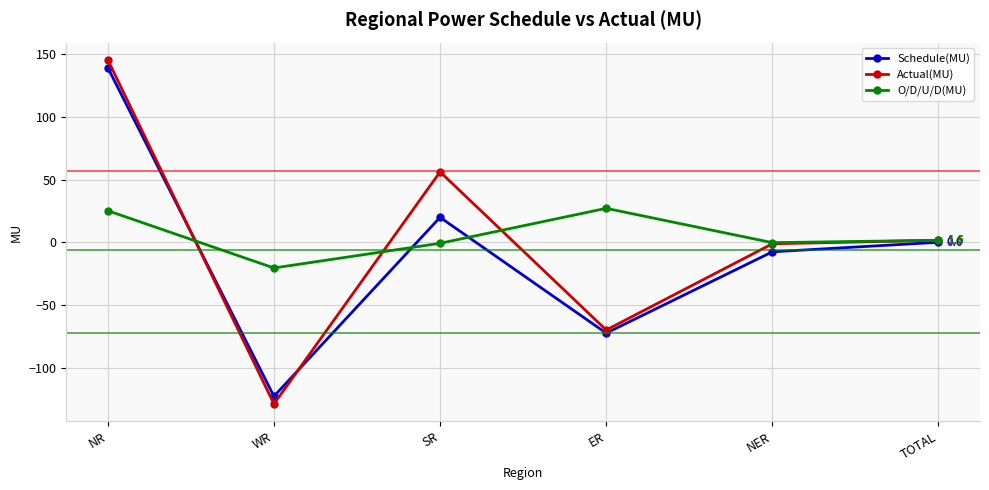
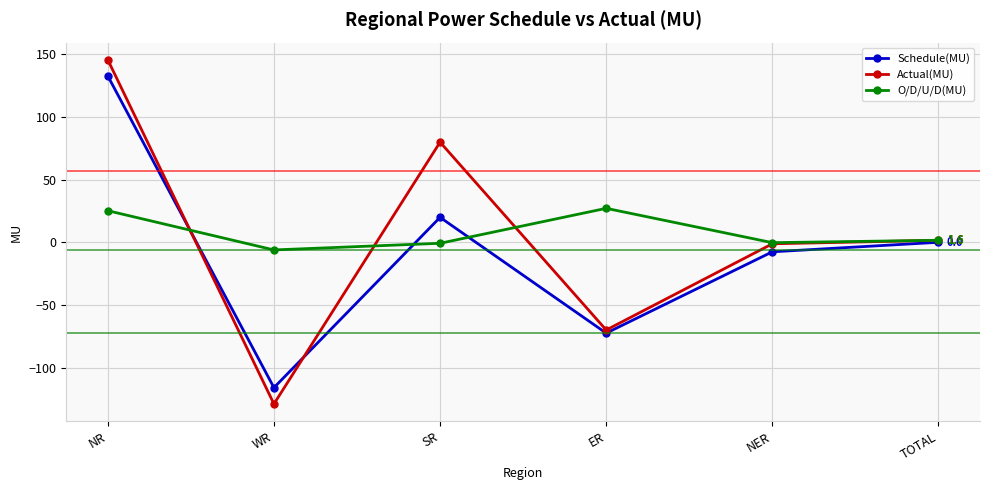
  {
    "Schedule(MU)": {
-     "NR": 139,
-     "WR": -123,
+     "NR": 133,
+     "WR": -116,
      "SR": 20,
      "ER": -73,
      "NER": -8
    },
    "Actual(MU)": {
      "NR": 146,
      "WR": -129,
-     "SR": 56,
+     "SR": 80,
      "ER": -70
    },
    "O/D/U/D(MU)": {
      "NR": 25,
-     "WR": -21,
+     "WR": -6,
      "SR": -1,
      "ER": 27
    }
  }
